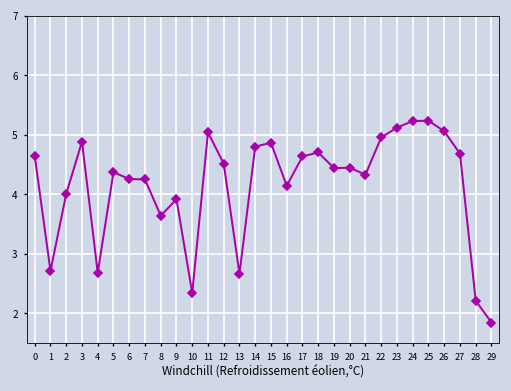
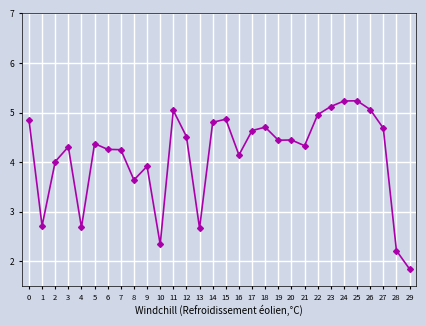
  {
-   "0": 4.6,
+   "0": 4.9,
    "1": 2.7,
    "2": 4.0,
-   "3": 4.9,
+   "3": 4.3,
    "4": 2.7,
    "5": 4.4,
    "6": 4.3,
    "7": 4.3,
    "8": 3.6,
    "9": 3.9,
    "10": 2.3,
    "11": 5.0,
    "12": 4.5,
    "13": 2.7,
    "14": 4.8,
    "15": 4.9,
    "16": 4.1,
    "17": 4.6,
    "18": 4.7,
    "19": 4.4,
    "20": 4.4,
    "21": 4.3,
    "22": 5.0,
    "23": 5.1,
    "24": 5.2,
    "25": 5.2,
    "26": 5.1,
    "27": 4.7,
    "28": 2.2,
    "29": 1.8
  }
